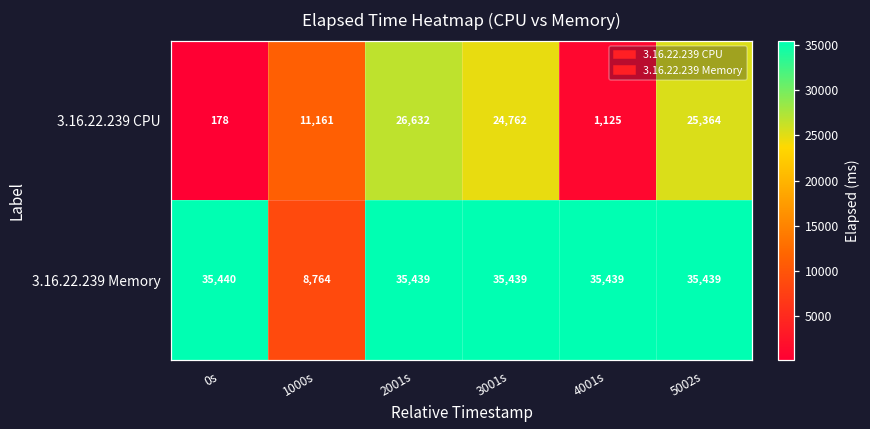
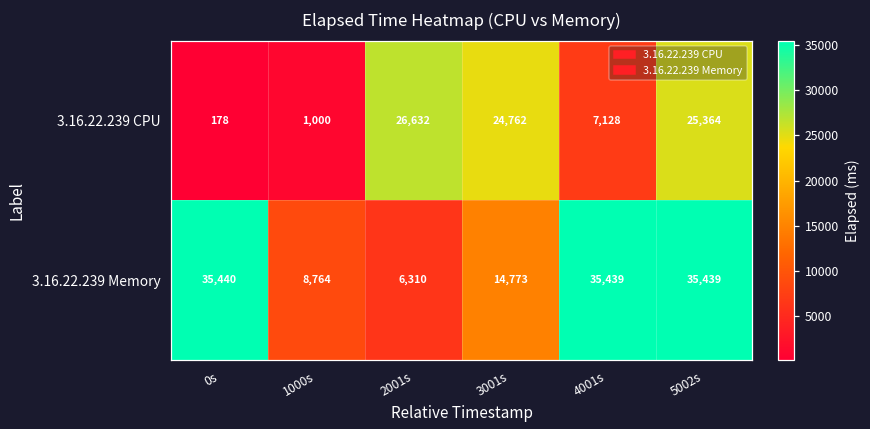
  {
    "3.16.22.239 CPU": {
      "0s": "178",
-     "1000s": "11,161",
+     "1000s": "1,000",
      "2001s": "26,632",
      "3001s": "24,762",
-     "4001s": "1,125",
+     "4001s": "7,128",
      "5002s": "25,364"
    },
    "3.16.22.239 Memory": {
      "0s": "35,440",
      "1000s": "8,764",
-     "2001s": "35,439",
-     "3001s": "35,439",
+     "2001s": "6,310",
+     "3001s": "14,773",
      "4001s": "35,439",
      "5002s": "35,439"
    }
  }
